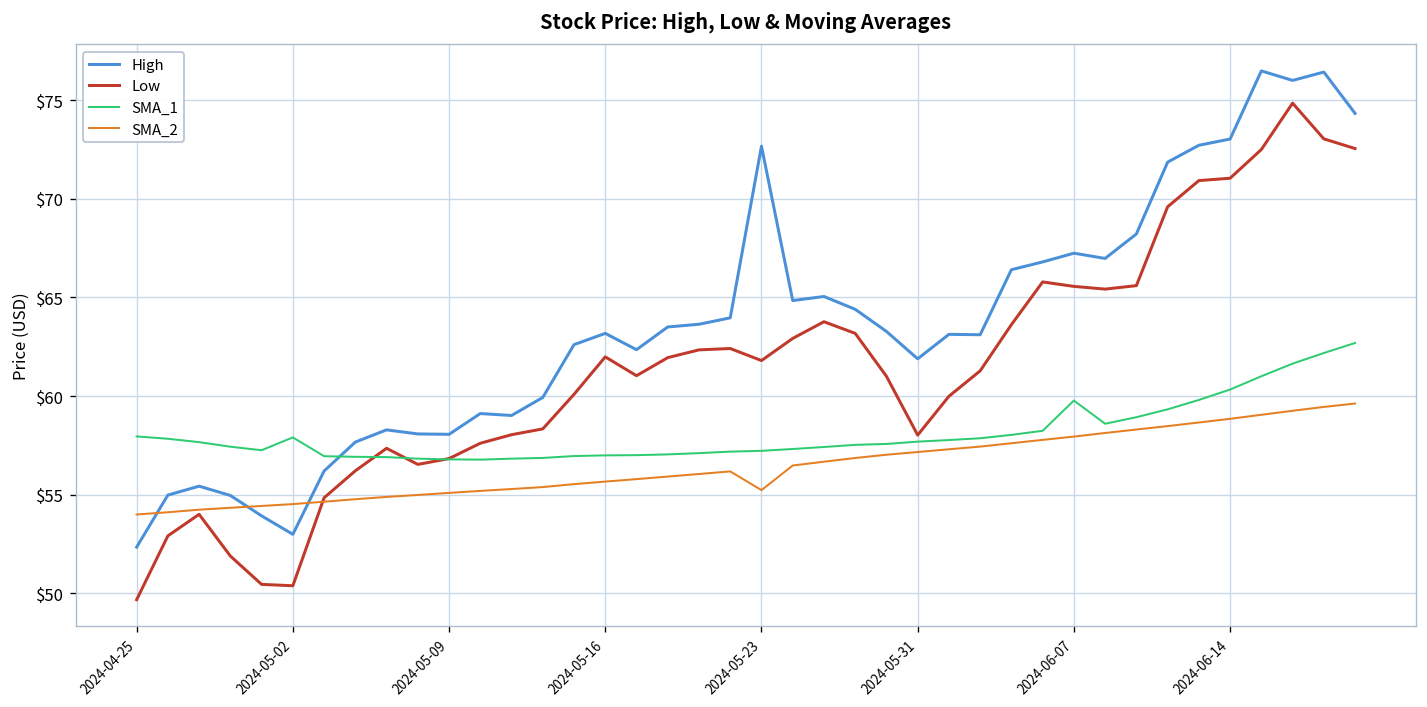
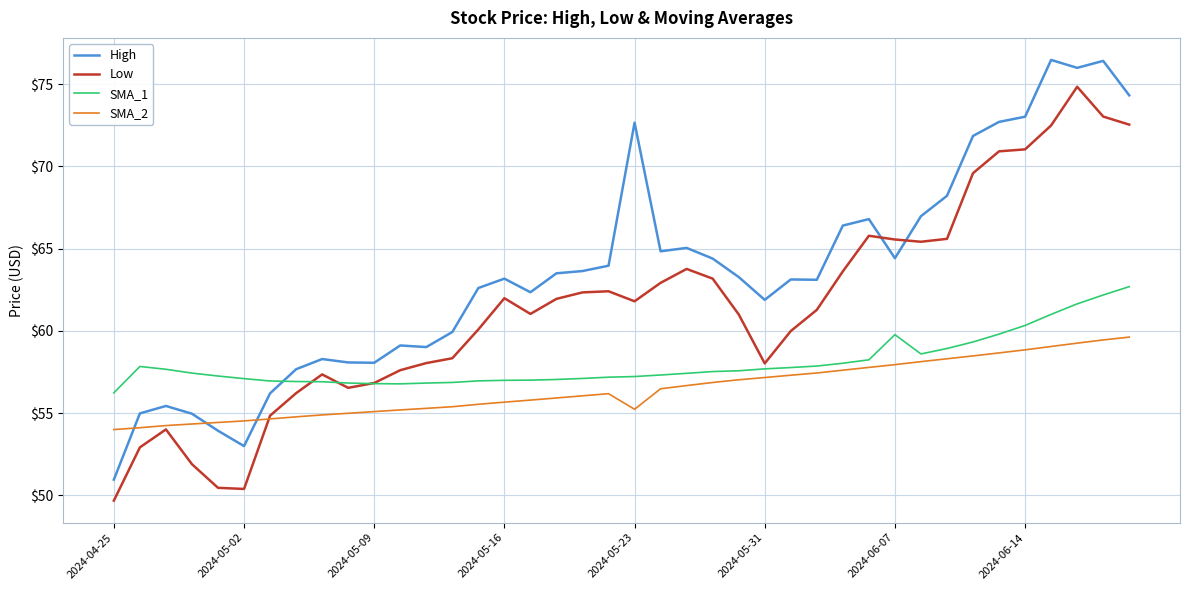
  {
    "High": {
-     "2024-04-25": "$52.3",
+     "2024-04-25": "$51.0",
      "2024-05-02": "$53.0",
      "2024-05-09": "$58.1",
      "2024-05-16": "$63.2",
      "2024-05-23": "$72.7",
      "2024-05-31": "$61.9",
-     "2024-06-07": "$67.2",
+     "2024-06-07": "$64.4",
      "2024-06-14": "$73.0"
    },
    "Low": {
      "2024-04-25": "$49.7",
      "2024-05-02": "$50.4",
      "2024-05-16": "$62.0",
      "2024-05-23": "$61.8",
      "2024-05-31": "$58.0",
      "2024-06-07": "$65.6",
      "2024-06-14": "$71.0"
    },
    "SMA_1": {
-     "2024-04-25": "$58.0",
-     "2024-05-02": "$57.9",
+     "2024-04-25": "$56.2",
+     "2024-05-02": "$57.1",
      "2024-05-16": "$57.0",
      "2024-05-23": "$57.2",
      "2024-05-31": "$57.7",
      "2024-06-07": "$59.8",
      "2024-06-14": "$60.3"
    },
    "SMA_2": {
      "2024-04-25": "$54.0",
      "2024-05-02": "$54.5",
      "2024-05-09": "$55.1",
      "2024-05-16": "$55.7",
      "2024-05-23": "$55.2",
      "2024-05-31": "$57.2",
      "2024-06-07": "$57.9",
      "2024-06-14": "$58.8"
    }
  }
